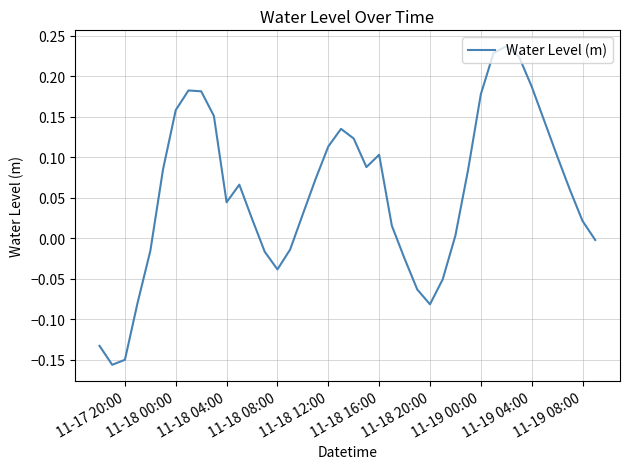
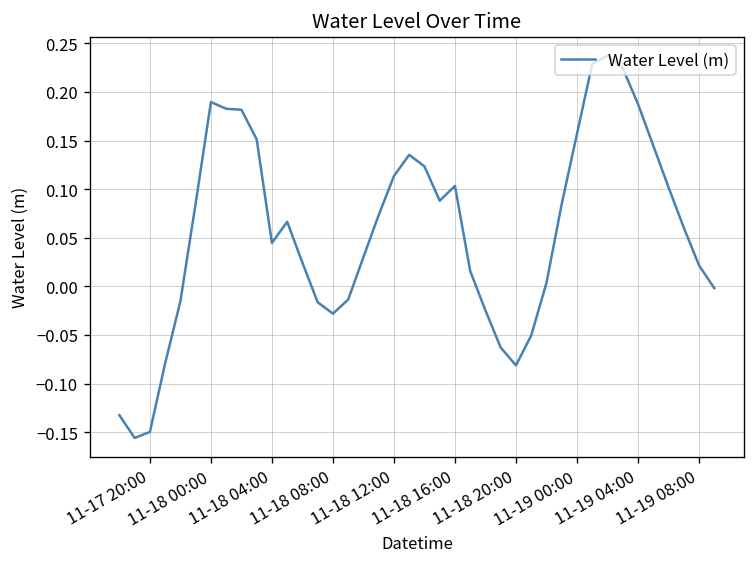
  {
    "11-17 20:00": -0.15,
-   "11-18 00:00": 0.16,
+   "11-18 00:00": 0.19,
    "11-18 04:00": 0.04,
-   "11-18 08:00": -0.04,
+   "11-18 08:00": -0.03,
    "11-18 12:00": 0.11,
    "11-18 16:00": 0.10,
    "11-18 20:00": -0.08,
-   "11-19 00:00": 0.18,
+   "11-19 00:00": 0.16,
    "11-19 04:00": 0.19,
    "11-19 08:00": 0.02
  }
